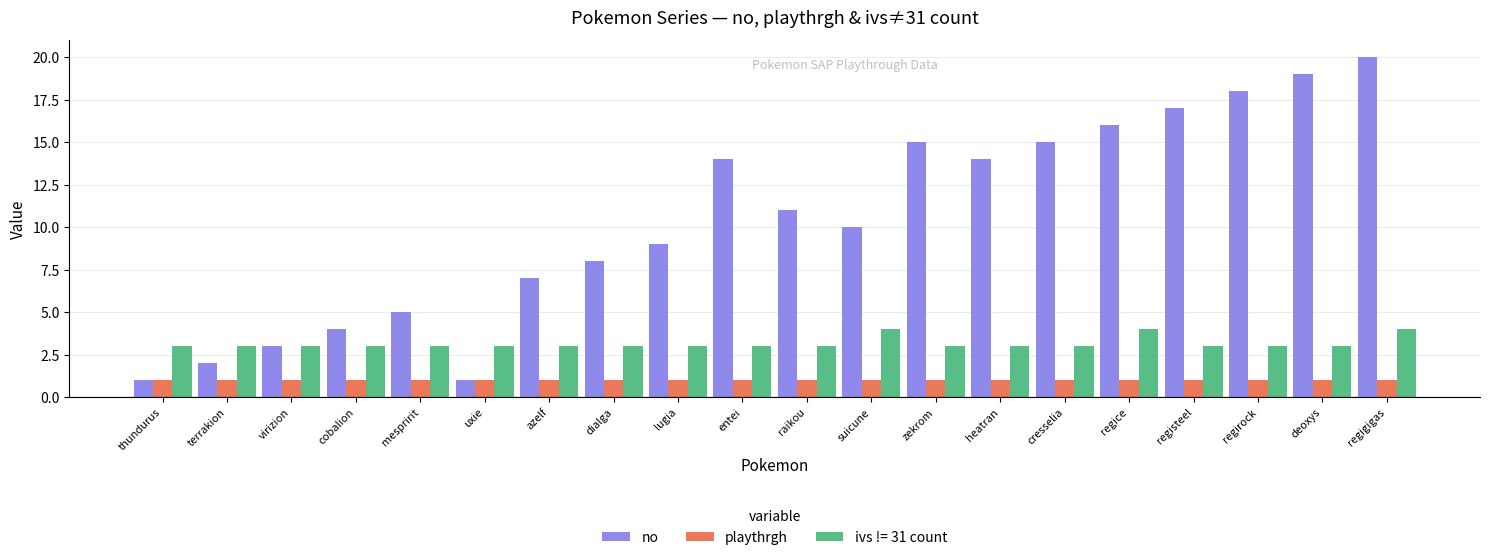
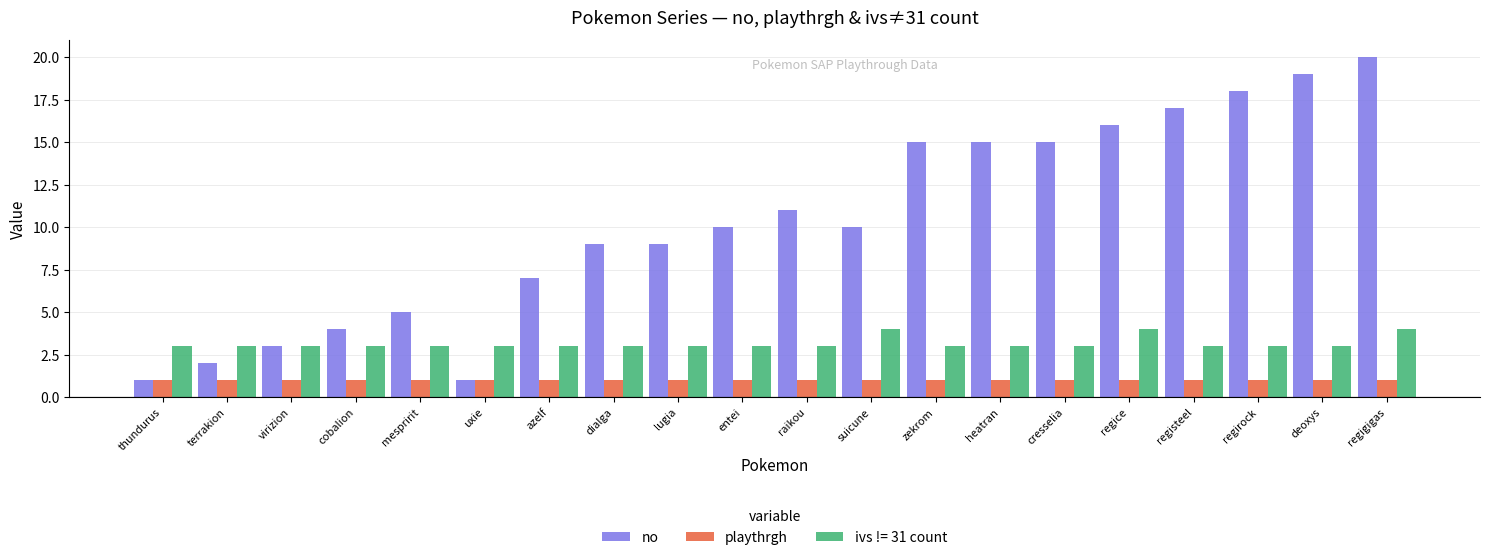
  {
    "no": {
      "thundurus": 1,
      "terrakion": 2,
      "virizion": 3,
      "cobalion": 4,
      "mespririt": 5,
      "uxie": 1,
      "azelf": 7,
-     "dialga": 8,
+     "dialga": 9,
      "lugia": 9,
-     "entei": 14,
+     "entei": 10,
      "raikou": 11,
      "suicune": 10,
      "zekrom": 15,
-     "heatran": 14,
+     "heatran": 15,
      "cresselia": 15,
      "regice": 16,
      "registeel": 17,
      "regirock": 18,
      "deoxys": 19,
      "regigigas": 20
    },
    "playthrgh": {
      "thundurus": 1,
      "terrakion": 1,
      "virizion": 1,
      "cobalion": 1,
      "mespririt": 1,
      "uxie": 1,
      "azelf": 1,
      "dialga": 1,
      "lugia": 1,
      "entei": 1,
      "raikou": 1,
      "suicune": 1,
      "zekrom": 1,
      "heatran": 1,
      "cresselia": 1,
      "regice": 1,
      "registeel": 1,
      "regirock": 1,
      "deoxys": 1,
      "regigigas": 1
    },
    "ivs != 31 count": {
      "thundurus": 3,
      "terrakion": 3,
      "virizion": 3,
      "cobalion": 3,
      "mespririt": 3,
      "uxie": 3,
      "azelf": 3,
      "dialga": 3,
      "lugia": 3,
      "entei": 3,
      "raikou": 3,
      "suicune": 4,
      "zekrom": 3,
      "heatran": 3,
      "cresselia": 3,
      "regice": 4,
      "registeel": 3,
      "regirock": 3,
      "deoxys": 3,
      "regigigas": 4
    }
  }
